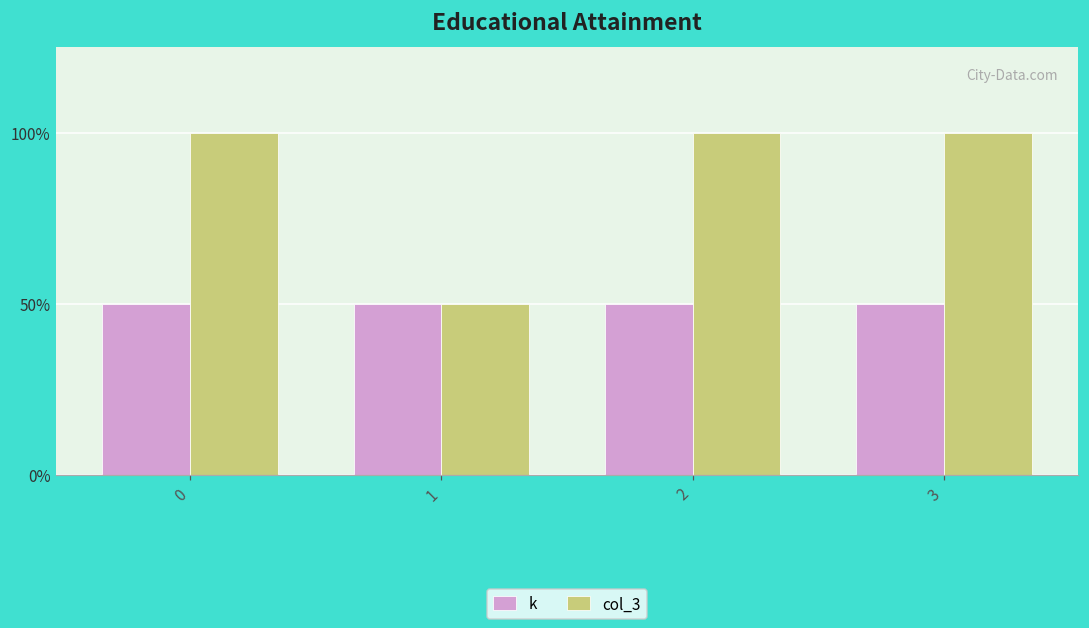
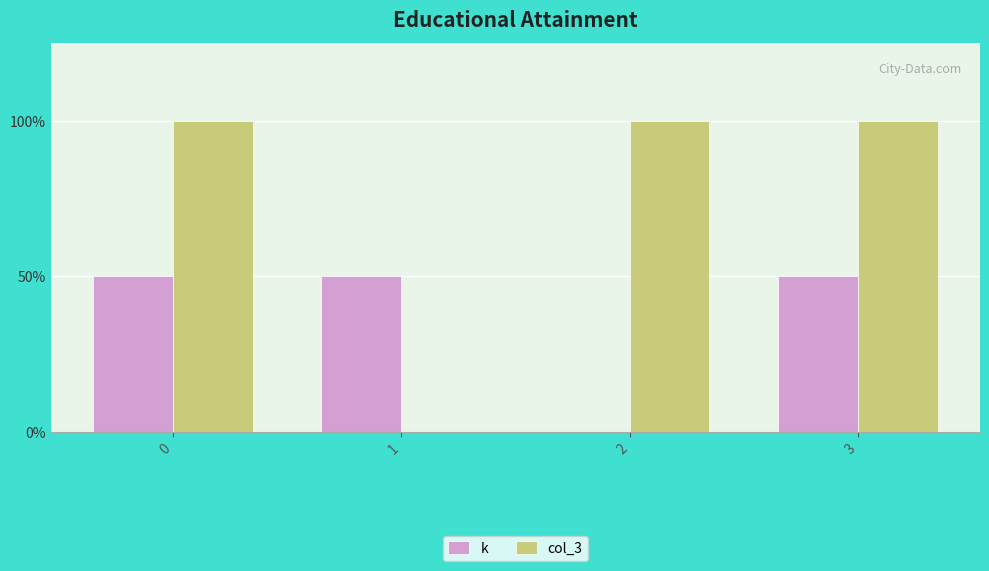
  {
    "k": {
      "0": "50%",
      "1": "50%",
-     "2": "50%",
+     "2": "0%",
      "3": "50%"
    },
    "col_3": {
      "0": "100%",
-     "1": "50%",
+     "1": "0%",
      "2": "100%",
      "3": "100%"
    }
  }
